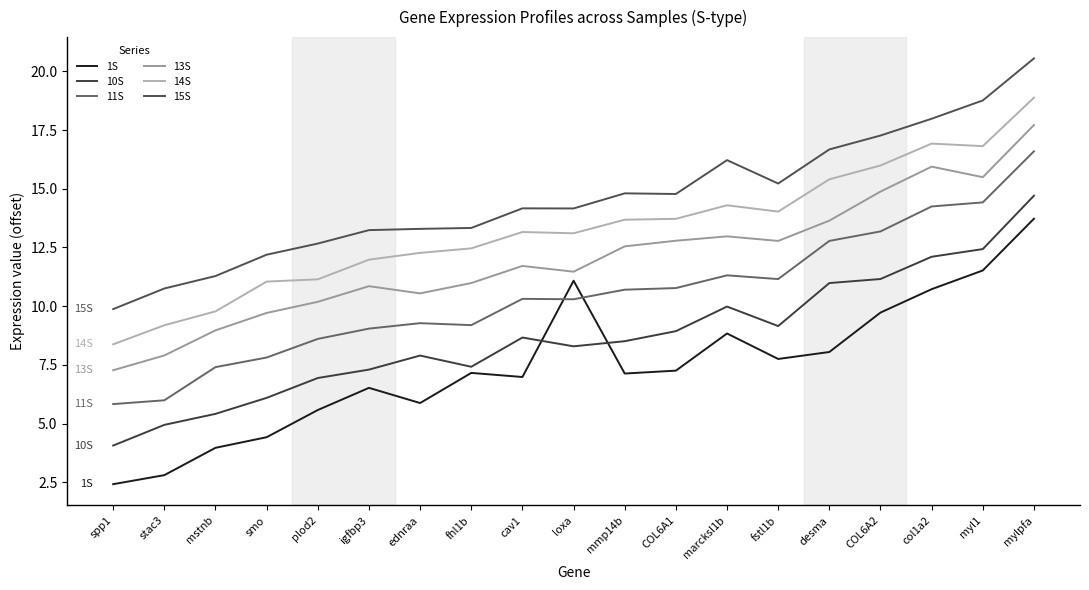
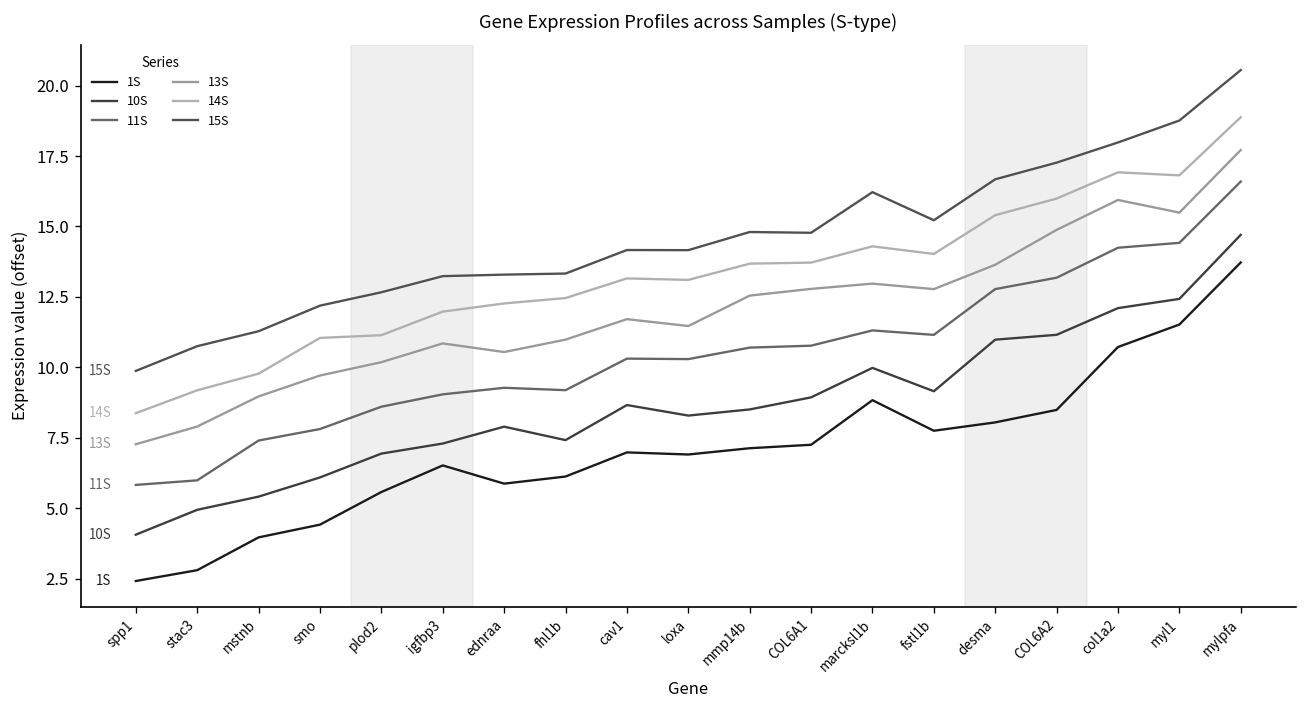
  {
    "1S": {
      "stac3": 2.8,
      "mstnb": 4.0,
      "smo": 4.4,
      "plod2": 5.6,
      "igfbp3": 6.5,
      "ednraa": 5.9,
-     "fhl1b": 7.2,
+     "fhl1b": 6.1,
      "cav1": 7.0,
-     "loxa": 11.1,
+     "loxa": 6.9,
      "mmp14b": 7.1,
      "COL6A1": 7.3,
      "marcksl1b": 8.8,
      "fstl1b": 7.8,
      "desma": 8.0,
-     "COL6A2": 9.7,
+     "COL6A2": 8.5,
      "col1a2": 10.7,
      "myl1": 11.5,
      "mylpfa": 13.7
    }
  }
